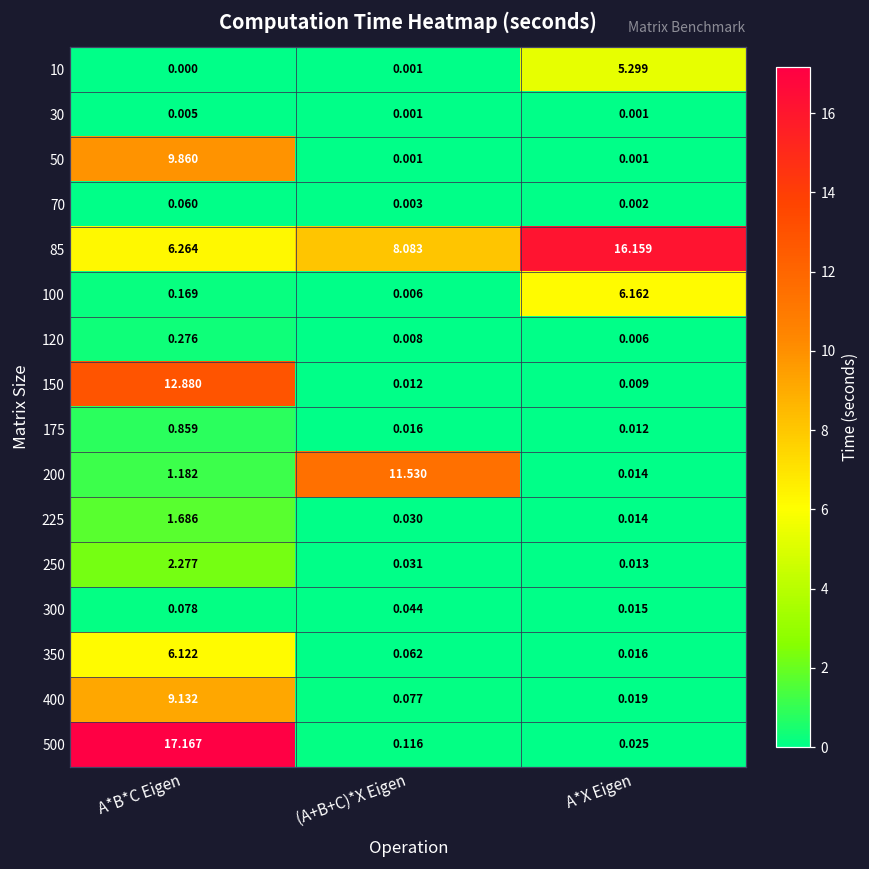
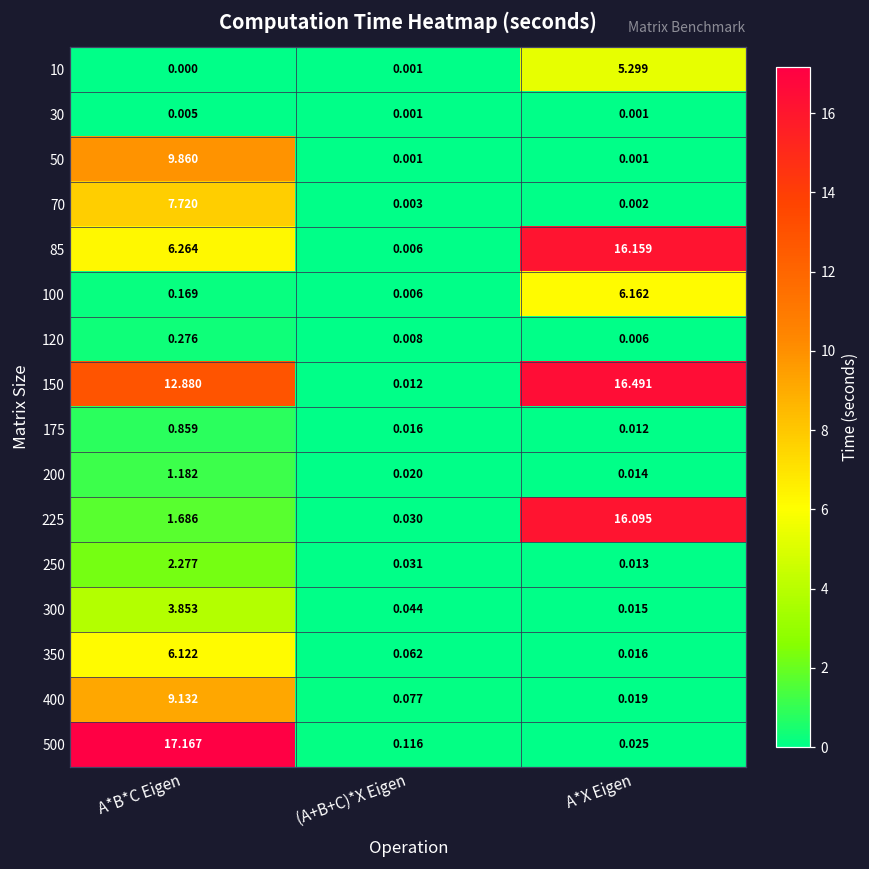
  {
    "10": {
      "A*B*C Eigen": 0.000,
      "(A+B+C)*X Eigen": 0.001,
      "A*X Eigen": 5.299
    },
    "30": {
      "A*B*C Eigen": 0.005,
      "(A+B+C)*X Eigen": 0.001,
      "A*X Eigen": 0.001
    },
    "50": {
      "A*B*C Eigen": 9.860,
      "(A+B+C)*X Eigen": 0.001,
      "A*X Eigen": 0.001
    },
    "70": {
-     "A*B*C Eigen": 0.060,
+     "A*B*C Eigen": 7.720,
      "(A+B+C)*X Eigen": 0.003,
      "A*X Eigen": 0.002
    },
    "85": {
      "A*B*C Eigen": 6.264,
-     "(A+B+C)*X Eigen": 8.083,
+     "(A+B+C)*X Eigen": 0.006,
      "A*X Eigen": 16.159
    },
    "100": {
      "A*B*C Eigen": 0.169,
      "(A+B+C)*X Eigen": 0.006,
      "A*X Eigen": 6.162
    },
    "120": {
      "A*B*C Eigen": 0.276,
      "(A+B+C)*X Eigen": 0.008,
      "A*X Eigen": 0.006
    },
    "150": {
      "A*B*C Eigen": 12.880,
      "(A+B+C)*X Eigen": 0.012,
-     "A*X Eigen": 0.009
+     "A*X Eigen": 16.491
    },
    "175": {
      "A*B*C Eigen": 0.859,
      "(A+B+C)*X Eigen": 0.016,
      "A*X Eigen": 0.012
    },
    "200": {
      "A*B*C Eigen": 1.182,
-     "(A+B+C)*X Eigen": 11.530,
+     "(A+B+C)*X Eigen": 0.020,
      "A*X Eigen": 0.014
    },
    "225": {
      "A*B*C Eigen": 1.686,
      "(A+B+C)*X Eigen": 0.030,
-     "A*X Eigen": 0.014
+     "A*X Eigen": 16.095
    },
    "250": {
      "A*B*C Eigen": 2.277,
      "(A+B+C)*X Eigen": 0.031,
      "A*X Eigen": 0.013
    },
    "300": {
-     "A*B*C Eigen": 0.078,
+     "A*B*C Eigen": 3.853,
      "(A+B+C)*X Eigen": 0.044,
      "A*X Eigen": 0.015
    },
    "350": {
      "A*B*C Eigen": 6.122,
      "(A+B+C)*X Eigen": 0.062,
      "A*X Eigen": 0.016
    },
    "400": {
      "A*B*C Eigen": 9.132,
      "(A+B+C)*X Eigen": 0.077,
      "A*X Eigen": 0.019
    },
    "500": {
      "A*B*C Eigen": 17.167,
      "(A+B+C)*X Eigen": 0.116,
      "A*X Eigen": 0.025
    }
  }
